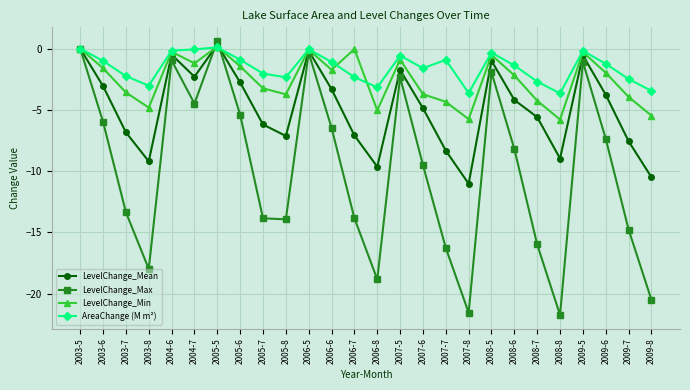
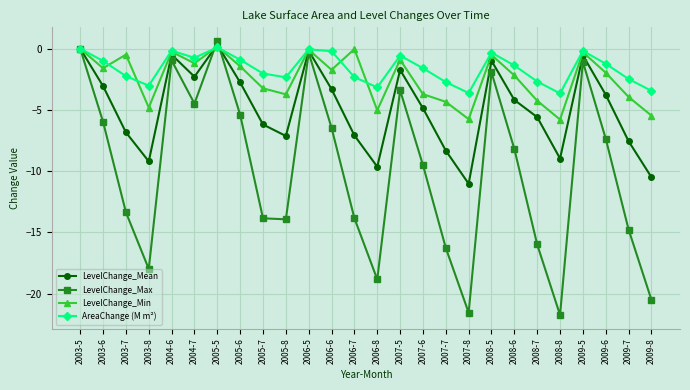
  {
    "LevelChange_Mean": {
      "2003-6": -3.1,
      "2003-7": -6.8,
      "2003-8": -9.2,
      "2004-6": -0.5,
      "2004-7": -2.3,
      "2005-6": -2.8,
      "2005-7": -6.2,
      "2005-8": -7.1,
      "2006-6": -3.3,
      "2006-7": -7.1,
      "2006-8": -9.6,
      "2007-5": -1.7,
      "2007-6": -4.9,
      "2007-7": -8.3,
      "2007-8": -11.0,
      "2008-5": -1.0,
      "2008-6": -4.2,
      "2008-7": -5.6,
      "2008-8": -9.0,
      "2009-5": -0.6,
      "2009-6": -3.8,
      "2009-7": -7.6,
      "2009-8": -10.5
    },
    "LevelChange_Max": {
      "2003-6": -6.0,
      "2003-7": -13.3,
      "2003-8": -18.0,
      "2004-6": -1.0,
      "2004-7": -4.5,
      "2005-5": 0.6,
      "2005-6": -5.4,
      "2005-7": -13.8,
      "2005-8": -13.9,
      "2006-6": -6.5,
      "2006-7": -13.8,
      "2006-8": -18.8,
-     "2007-5": -2.3,
+     "2007-5": -3.4,
      "2007-6": -9.5,
      "2007-7": -16.3,
      "2007-8": -21.5,
      "2008-5": -1.9,
      "2008-6": -8.2,
      "2008-7": -16.0,
      "2008-8": -21.7,
      "2009-5": -1.1,
      "2009-6": -7.4,
      "2009-7": -14.8,
      "2009-8": -20.5
    },
    "LevelChange_Min": {
      "2003-6": -1.6,
-     "2003-7": -3.6,
+     "2003-7": -0.5,
      "2003-8": -4.8,
      "2004-7": -1.2,
      "2005-6": -1.4,
      "2005-7": -3.2,
      "2005-8": -3.7,
      "2006-6": -1.7,
      "2006-7": 0.0,
      "2006-8": -5.0,
      "2007-5": -0.9,
      "2007-6": -3.7,
      "2007-7": -4.3,
      "2007-8": -5.8,
      "2008-6": -2.2,
      "2008-7": -4.3,
      "2008-8": -5.8,
      "2009-6": -2.0,
      "2009-7": -3.9,
      "2009-8": -5.5
    },
    "AreaChange (M m²)": {
      "2003-6": -1.0,
      "2003-7": -2.2,
      "2003-8": -3.0,
-     "2004-7": -0.1,
+     "2004-7": -0.8,
      "2005-6": -0.9,
      "2005-7": -2.0,
      "2005-8": -2.3,
-     "2006-6": -1.1,
+     "2006-6": -0.2,
      "2006-7": -2.3,
      "2006-8": -3.2,
      "2007-5": -0.6,
      "2007-6": -1.6,
-     "2007-7": -0.9,
+     "2007-7": -2.7,
      "2007-8": -3.6,
      "2008-6": -1.4,
      "2008-7": -2.7,
      "2008-8": -3.7,
      "2009-6": -1.2,
      "2009-7": -2.5,
      "2009-8": -3.4
    }
  }
